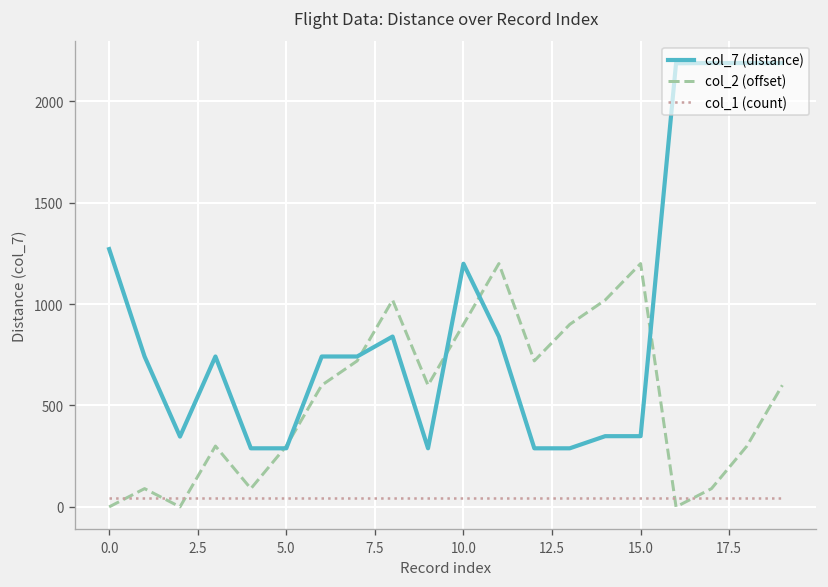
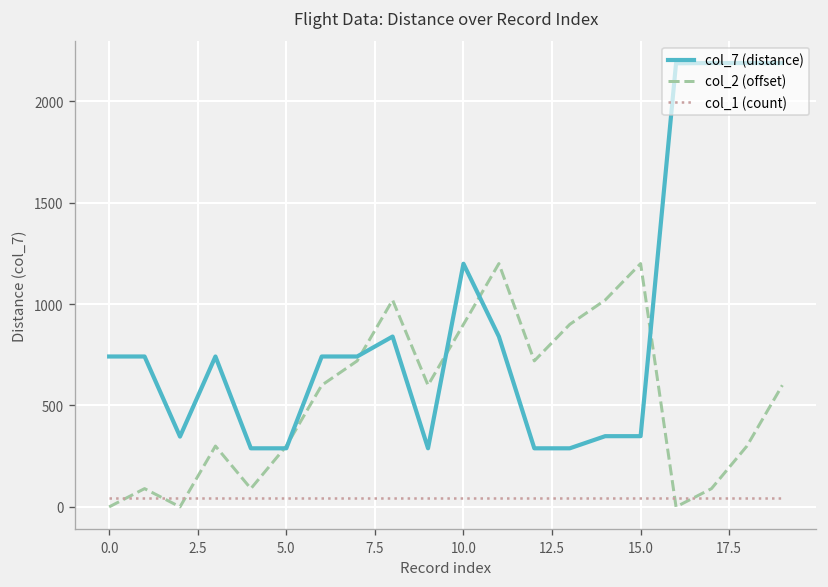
  {
    "col_7 (distance)": {
-     "0.0": 1270,
+     "0.0": 740,
      "10.0": 1200,
      "15.0": 350
    }
  }
